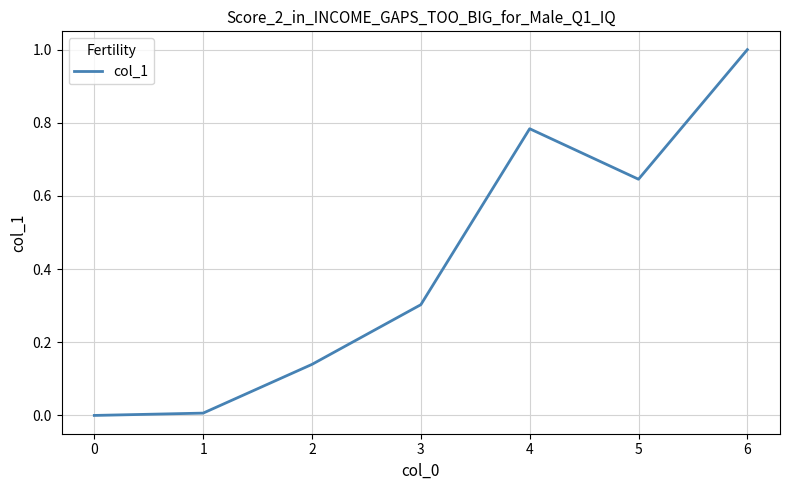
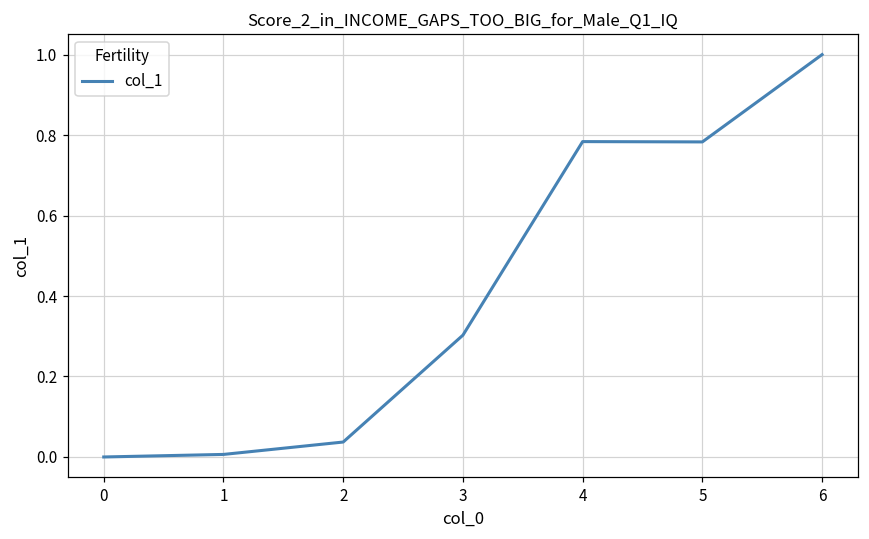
  {
    "0": 0.00,
    "1": 0.01,
-   "2": 0.14,
+   "2": 0.04,
    "3": 0.30,
    "4": 0.78,
-   "5": 0.65,
+   "5": 0.78,
    "6": 1.00
  }
